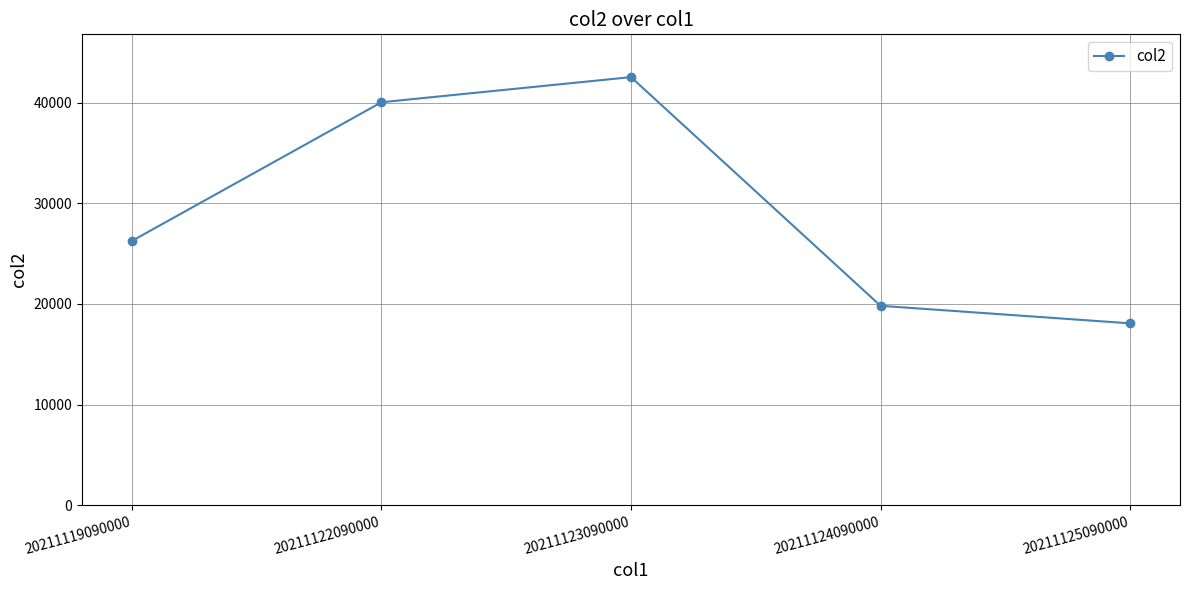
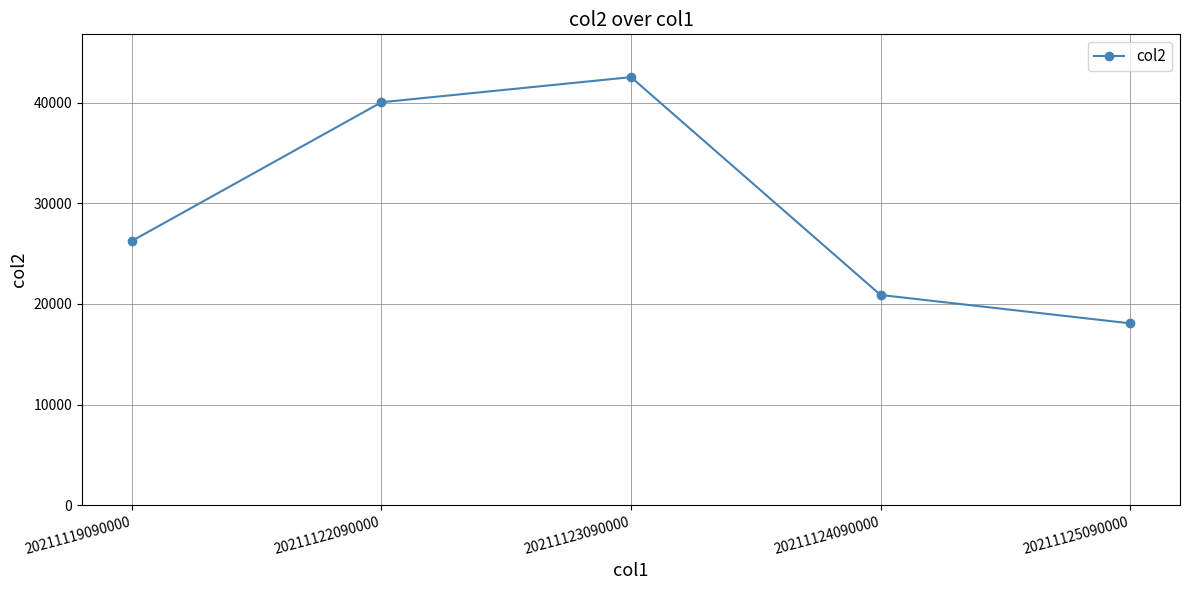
  {
    "20211119090000": 26300,
    "20211122090000": 40000,
    "20211123090000": 42500,
-   "20211124090000": 19800,
+   "20211124090000": 20900,
    "20211125090000": 18100
  }
